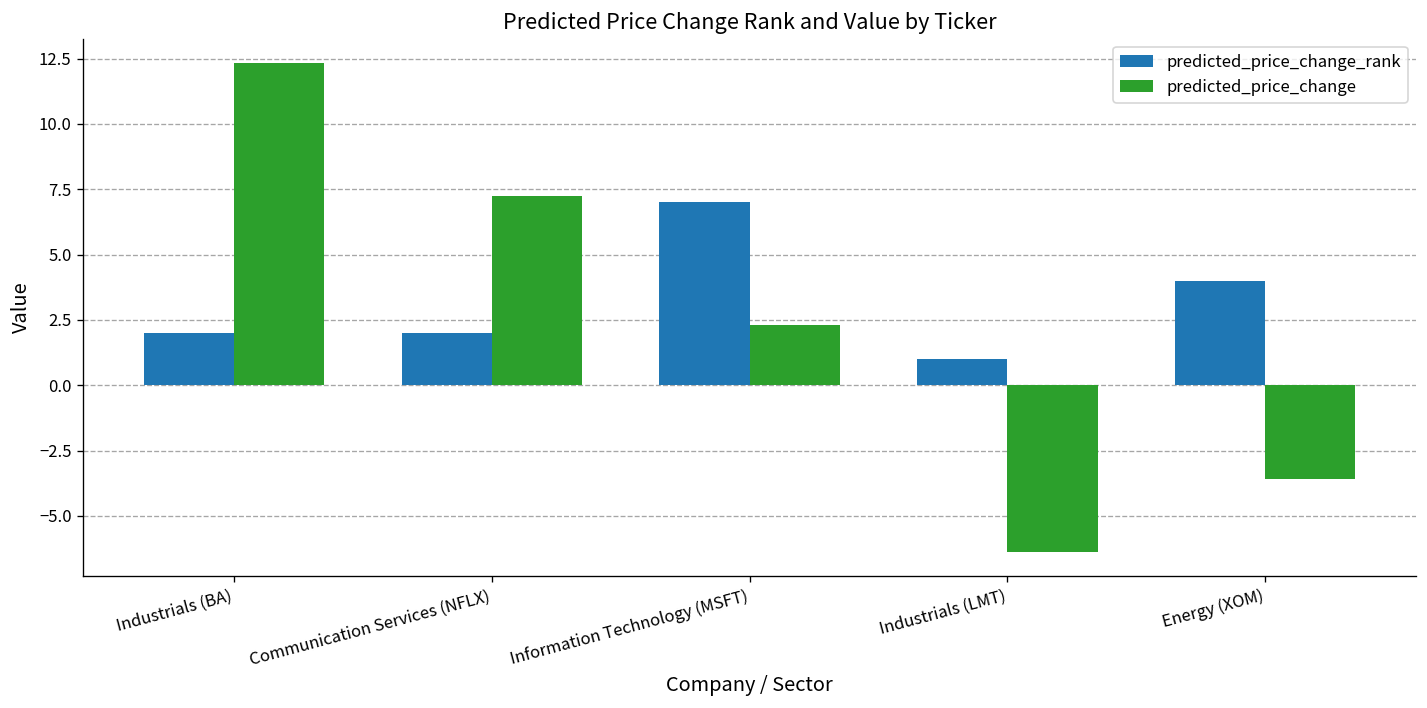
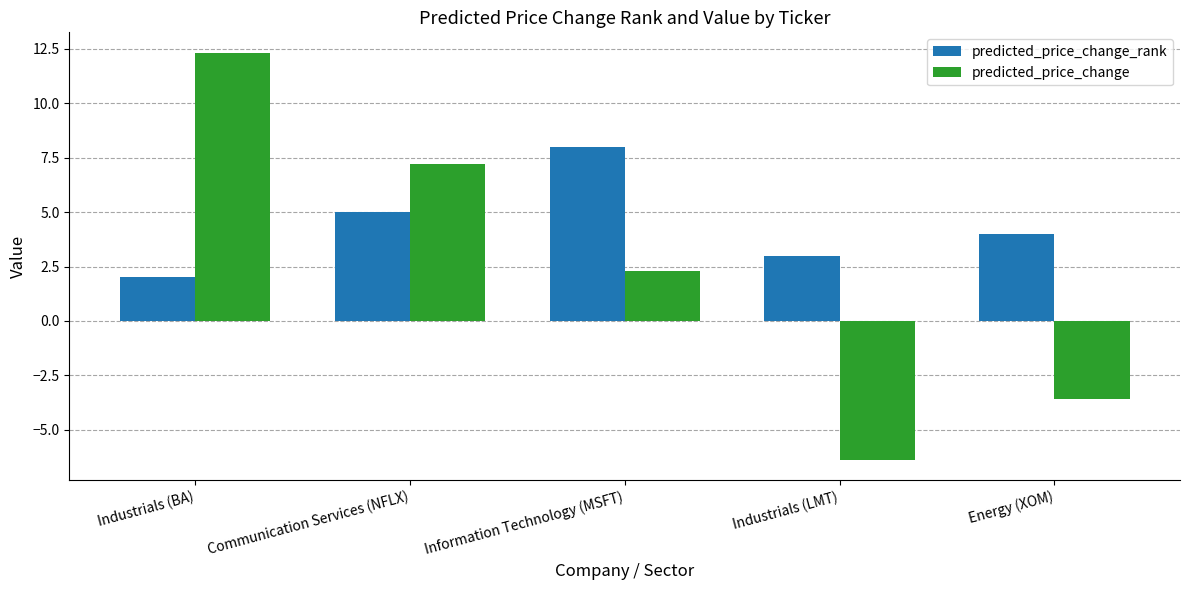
  {
    "predicted_price_change_rank": {
      "Industrials (BA)": 2,
-     "Communication Services (NFLX)": 2,
-     "Information Technology (MSFT)": 7,
-     "Industrials (LMT)": 1,
+     "Communication Services (NFLX)": 5,
+     "Information Technology (MSFT)": 8,
+     "Industrials (LMT)": 3,
      "Energy (XOM)": 4
    },
    "predicted_price_change": {
      "Industrials (BA)": 12.3,
      "Communication Services (NFLX)": 7.2,
      "Information Technology (MSFT)": 2.3,
      "Industrials (LMT)": -6.4,
      "Energy (XOM)": -3.6
    }
  }
